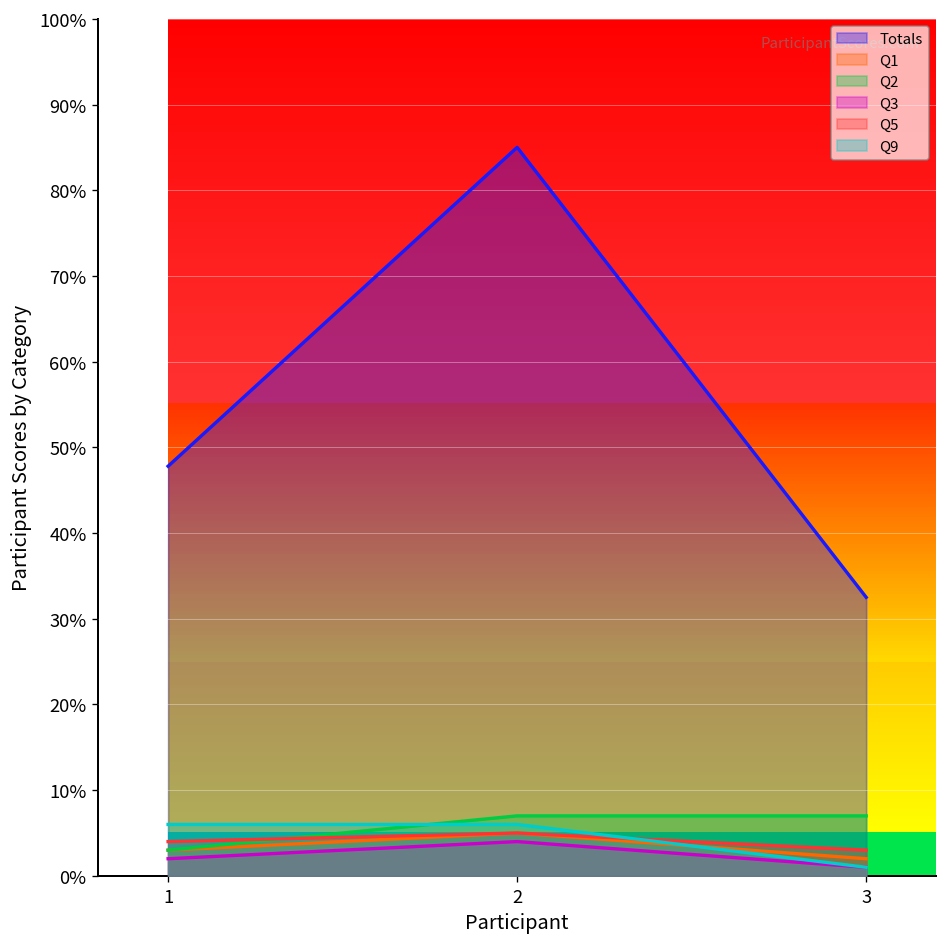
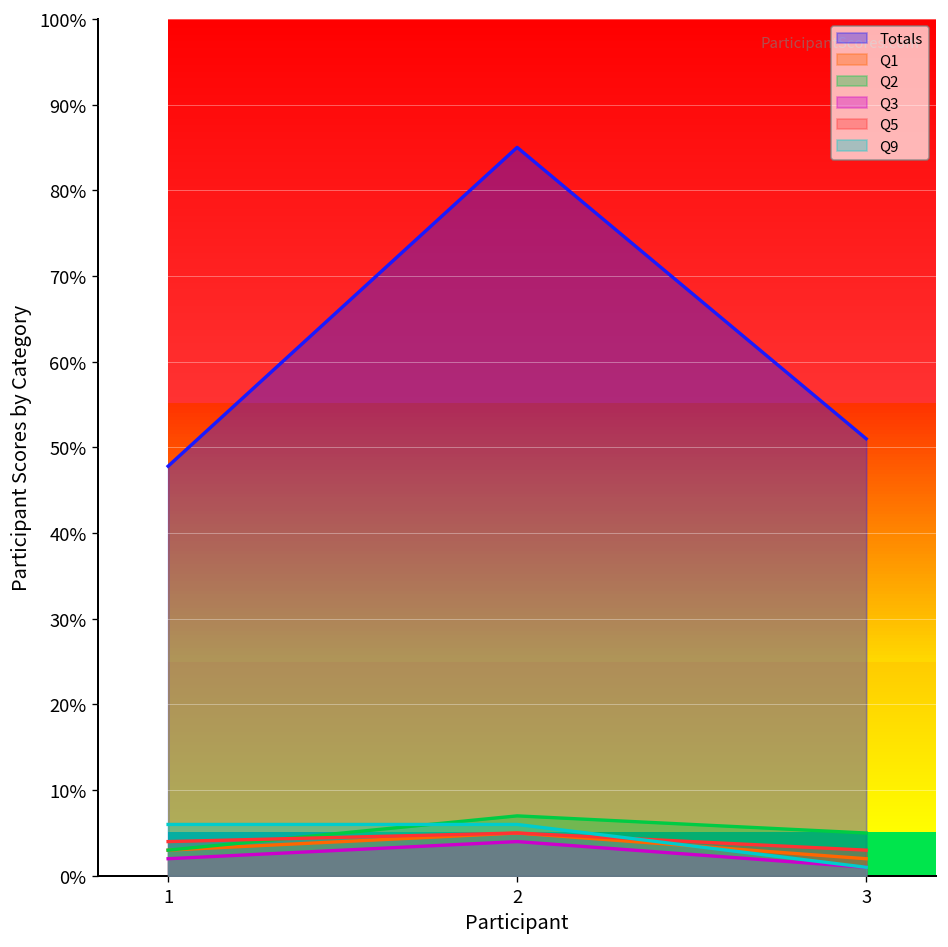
  {
    "Totals": {
      "1": "48%",
      "2": "85%",
-     "3": "33%"
+     "3": "51%"
    },
    "Q2": {
      "2": "7%",
-     "3": "7%"
+     "3": "5%"
    },
    "Q3": {
      "1": "2%",
      "2": "4%"
    },
    "Q9": {
      "1": "6%",
      "2": "6%"
    }
  }
